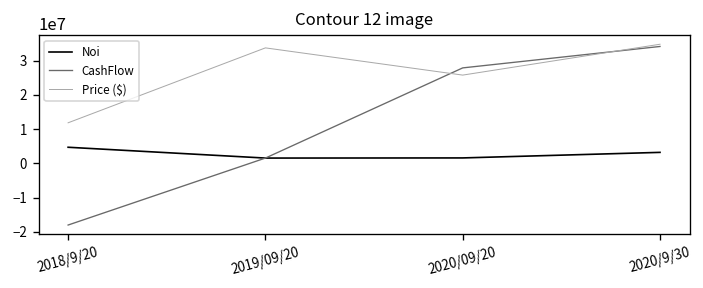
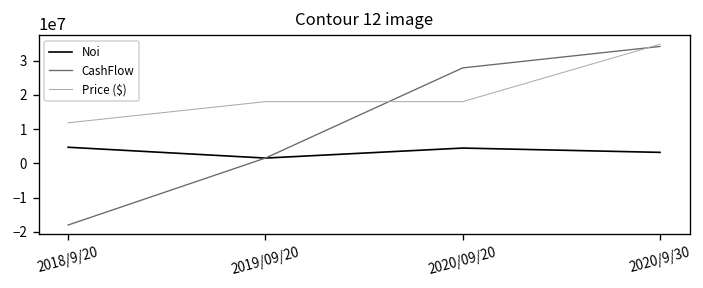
  {
    "Noi": {
      "2018/9/20": 5000000,
-     "2020/09/20": 2000000,
+     "2020/09/20": 4000000,
      "2020/9/30": 3000000
    },
    "CashFlow": {
      "2018/9/20": -18000000,
      "2020/09/20": 28000000
    },
    "Price ($)": {
      "2018/9/20": 12000000,
-     "2019/09/20": 34000000,
-     "2020/09/20": 26000000
+     "2019/09/20": 18000000,
+     "2020/09/20": 18000000
    }
  }
